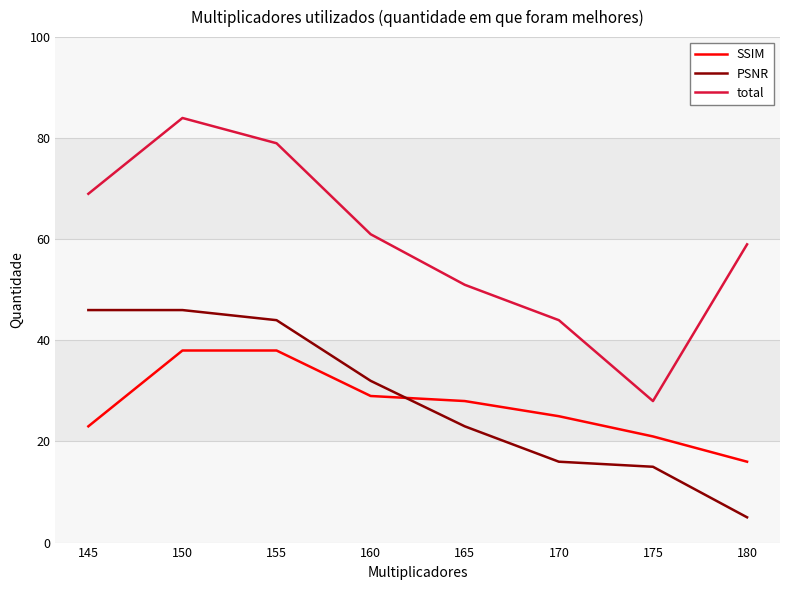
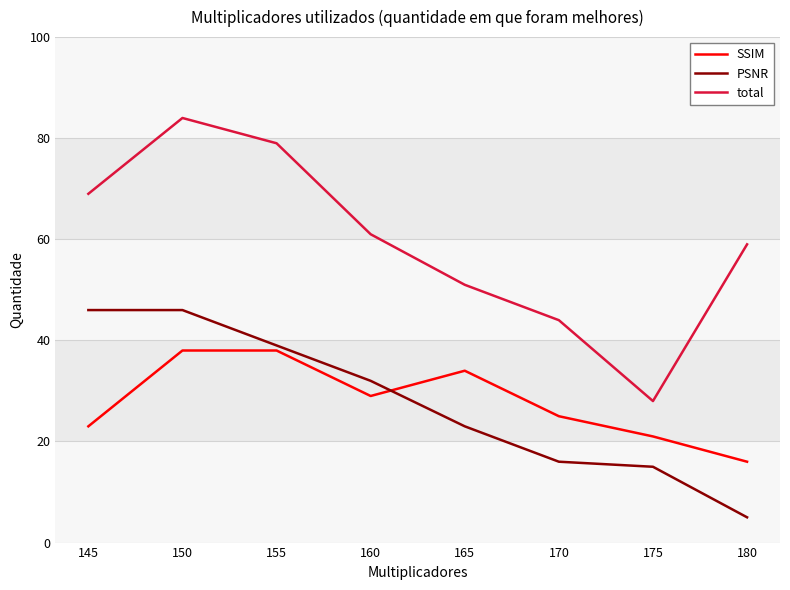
  {
    "SSIM": {
      "145": 23,
      "150": 38,
      "155": 38,
      "160": 29,
-     "165": 28,
+     "165": 34,
      "170": 25,
      "175": 21,
      "180": 16
    },
    "PSNR": {
      "145": 46,
      "150": 46,
-     "155": 44,
+     "155": 39,
      "160": 32,
      "165": 23,
      "170": 16,
      "175": 15,
      "180": 5
    },
    "total": {
      "145": 69,
      "150": 84,
      "155": 79,
      "160": 61,
      "165": 51,
      "170": 44,
      "175": 28,
      "180": 59
    }
  }
